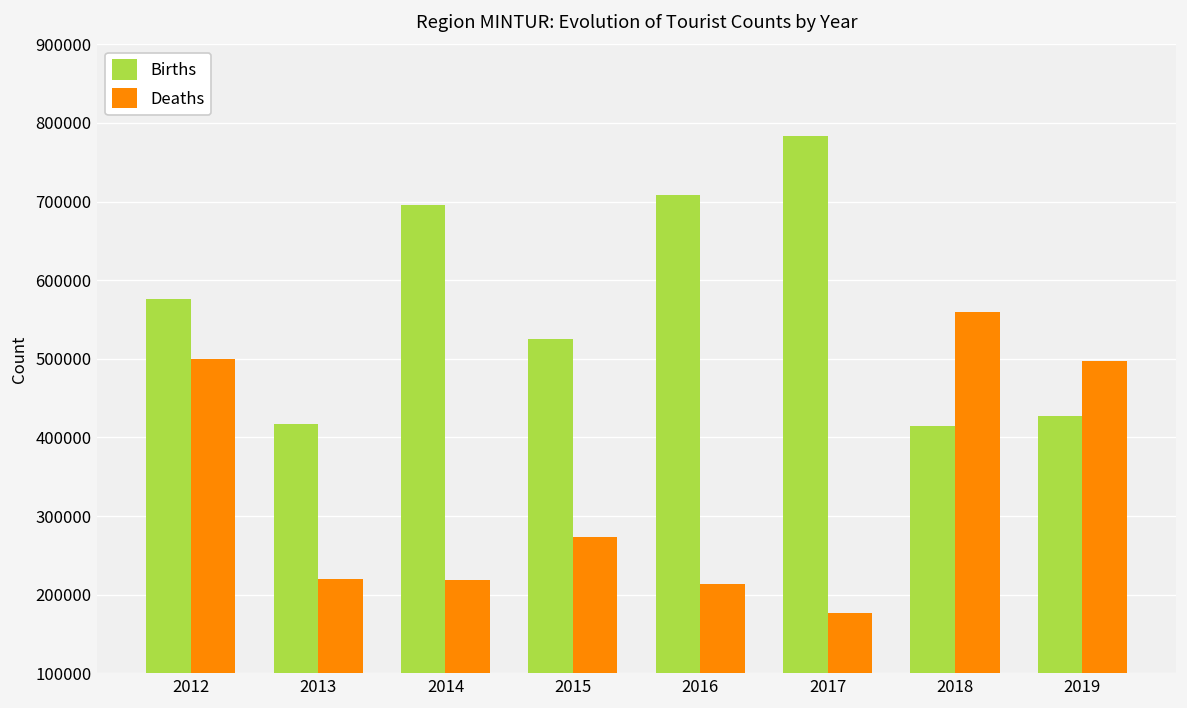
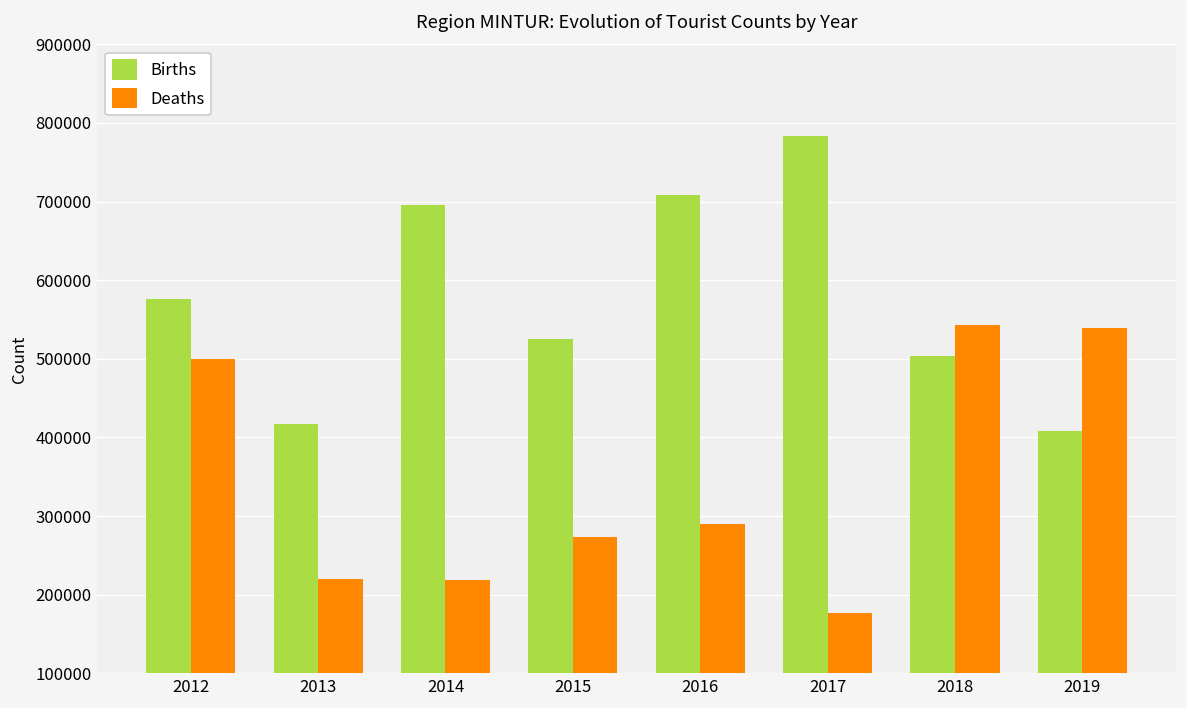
  {
    "Births": {
      "2012": 580000,
      "2013": 420000,
      "2014": 700000,
      "2015": 530000,
      "2016": 710000,
      "2017": 780000,
-     "2018": 410000,
-     "2019": 430000
+     "2018": 500000,
+     "2019": 410000
    },
    "Deaths": {
      "2012": 500000,
      "2013": 220000,
      "2014": 220000,
      "2015": 270000,
-     "2016": 210000,
+     "2016": 290000,
      "2017": 180000,
-     "2018": 560000,
-     "2019": 500000
+     "2018": 540000,
+     "2019": 540000
    }
  }
